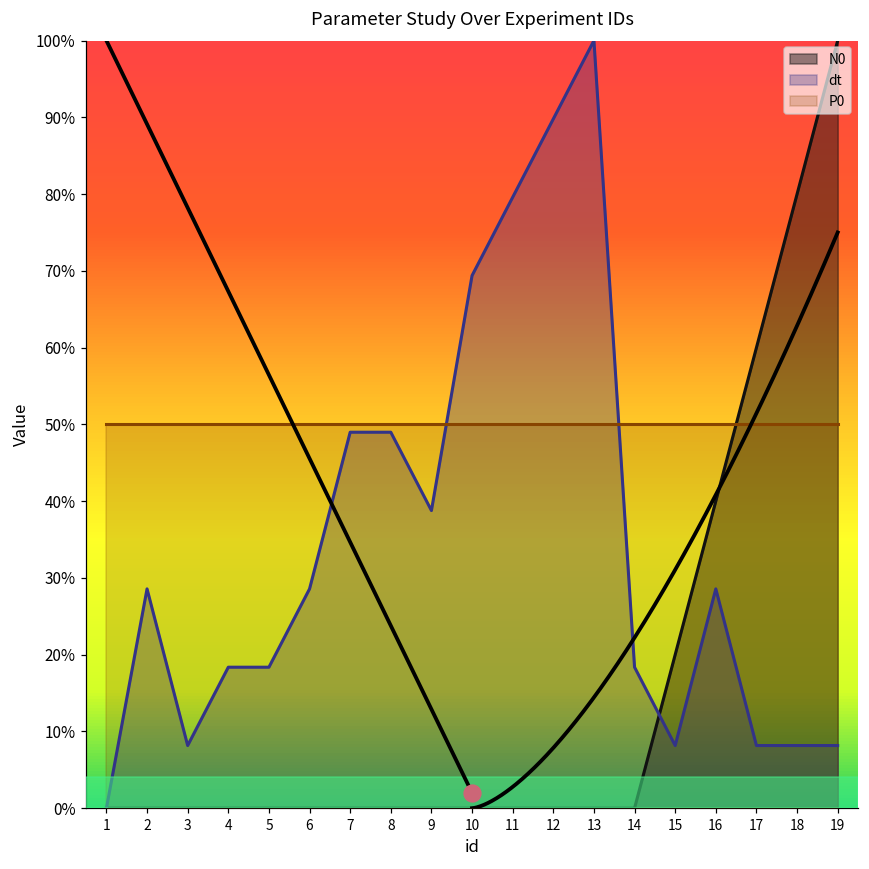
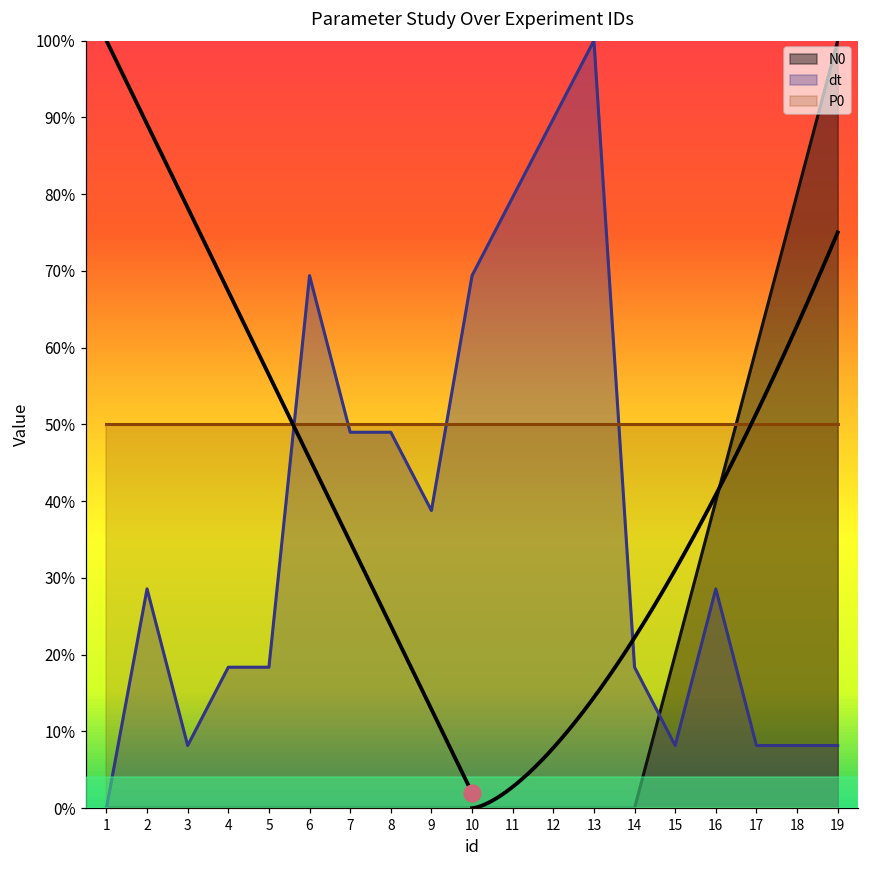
  {
    "dt": {
      "2": "29%",
      "3": "8%",
      "4": "18%",
      "5": "18%",
-     "6": "29%",
+     "6": "69%",
      "7": "49%",
      "8": "49%",
      "9": "39%",
      "10": "69%",
      "11": "80%",
      "12": "90%",
      "13": "100%",
      "14": "18%",
      "15": "8%",
      "16": "29%",
      "17": "8%",
      "18": "8%",
      "19": "8%"
    },
    "P0": {
      "1": "50%",
      "2": "50%",
      "3": "50%",
      "4": "50%",
      "5": "50%",
      "6": "50%",
      "7": "50%",
      "8": "50%",
      "9": "50%",
      "10": "50%",
      "11": "50%",
      "12": "50%",
      "13": "50%",
      "14": "50%",
      "15": "50%",
      "16": "50%",
      "17": "50%",
      "18": "50%",
      "19": "50%"
    }
  }
